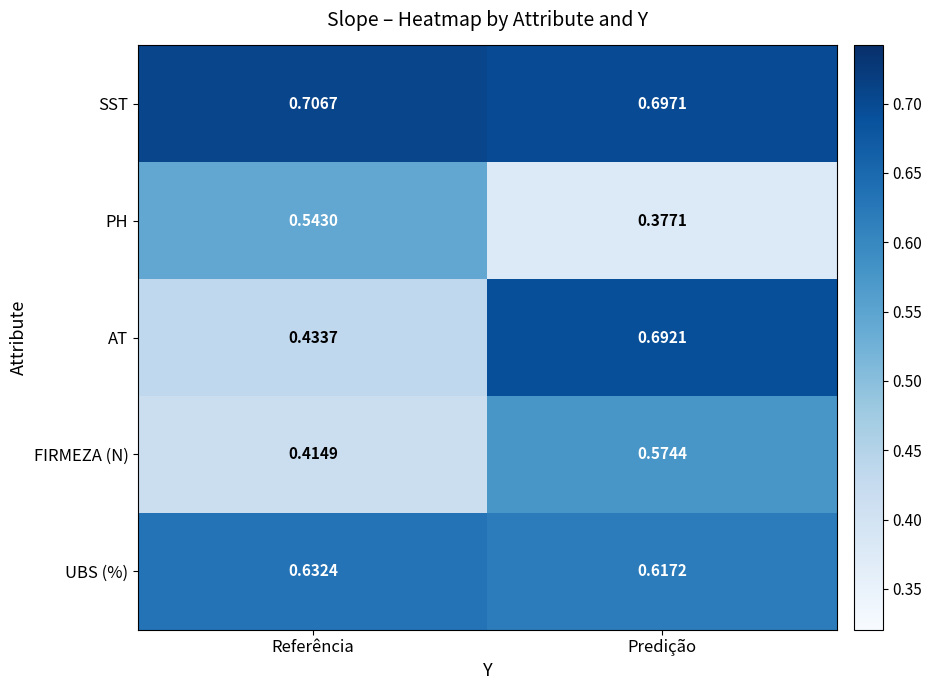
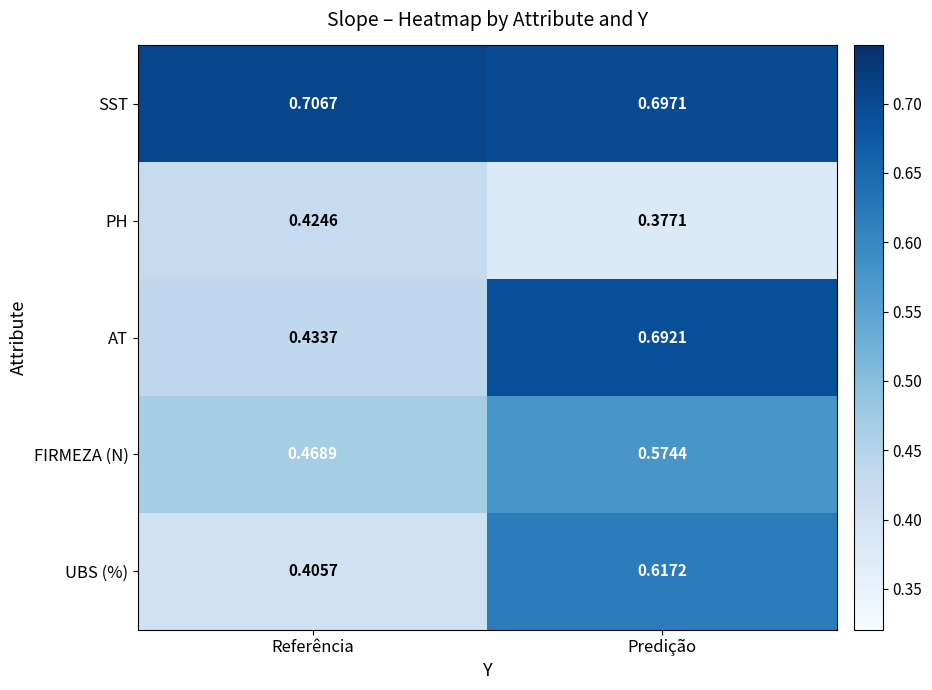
  {
    "SST": {
      "Referência": 0.7067,
      "Predição": 0.6971
    },
    "PH": {
-     "Referência": 0.5430,
+     "Referência": 0.4246,
      "Predição": 0.3771
    },
    "AT": {
      "Referência": 0.4337,
      "Predição": 0.6921
    },
    "FIRMEZA (N)": {
-     "Referência": 0.4149,
+     "Referência": 0.4689,
      "Predição": 0.5744
    },
    "UBS (%)": {
-     "Referência": 0.6324,
+     "Referência": 0.4057,
      "Predição": 0.6172
    }
  }
